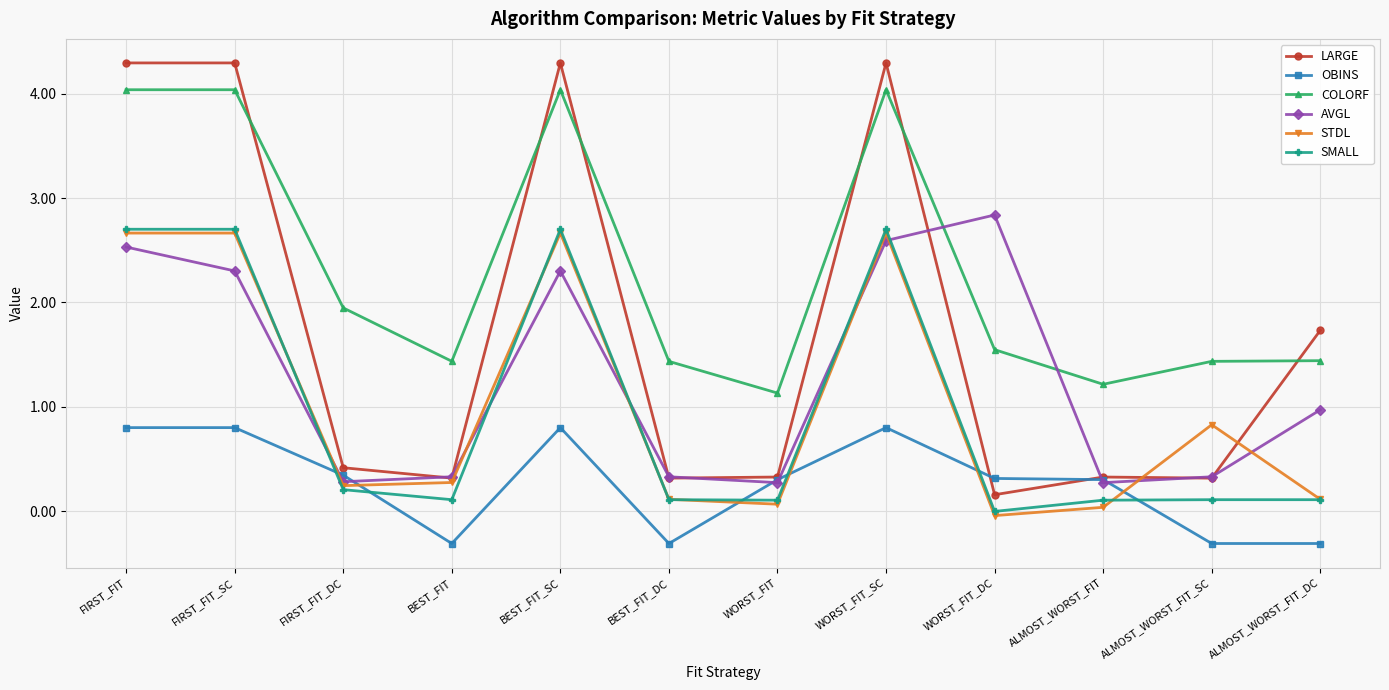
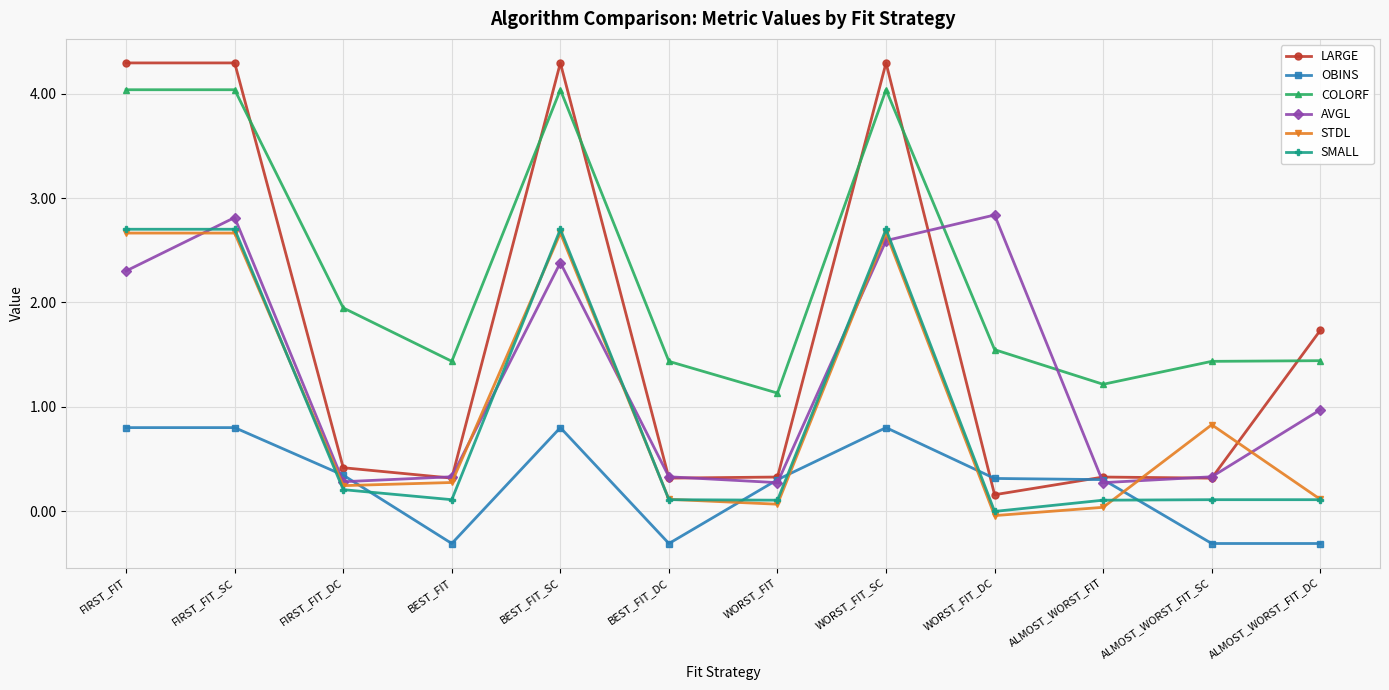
  {
    "LARGE": {
      "FIRST_FIT": 4.29,
      "FIRST_FIT_SC": 4.29,
      "FIRST_FIT_DC": 0.42,
      "BEST_FIT_SC": 4.29,
      "WORST_FIT": 0.33,
      "WORST_FIT_SC": 4.29,
      "WORST_FIT_DC": 0.16,
      "ALMOST_WORST_FIT": 0.33,
      "ALMOST_WORST_FIT_DC": 1.73
    },
    "OBINS": {
      "FIRST_FIT": 0.80,
      "FIRST_FIT_SC": 0.80,
      "FIRST_FIT_DC": 0.34,
      "BEST_FIT": -0.31,
      "BEST_FIT_SC": 0.80,
      "BEST_FIT_DC": -0.31,
      "WORST_FIT": 0.30,
      "WORST_FIT_SC": 0.80,
      "WORST_FIT_DC": 0.31,
      "ALMOST_WORST_FIT": 0.30,
      "ALMOST_WORST_FIT_SC": -0.31,
      "ALMOST_WORST_FIT_DC": -0.31
    },
    "AVGL": {
-     "FIRST_FIT": 2.53,
-     "FIRST_FIT_SC": 2.30,
+     "FIRST_FIT": 2.30,
+     "FIRST_FIT_SC": 2.81,
      "FIRST_FIT_DC": 0.28,
-     "BEST_FIT_SC": 2.30,
+     "BEST_FIT_SC": 2.38,
      "WORST_FIT": 0.27,
      "WORST_FIT_SC": 2.59,
      "WORST_FIT_DC": 2.84,
      "ALMOST_WORST_FIT": 0.27,
      "ALMOST_WORST_FIT_DC": 0.97
    },
    "STDL": {
      "FIRST_FIT": 2.66,
      "FIRST_FIT_SC": 2.66,
      "FIRST_FIT_DC": 0.24,
      "BEST_FIT": 0.27,
      "BEST_FIT_SC": 2.66,
      "WORST_FIT": 0.07,
      "WORST_FIT_SC": 2.66,
      "WORST_FIT_DC": -0.04,
      "ALMOST_WORST_FIT": 0.04,
      "ALMOST_WORST_FIT_SC": 0.83
    }
  }
